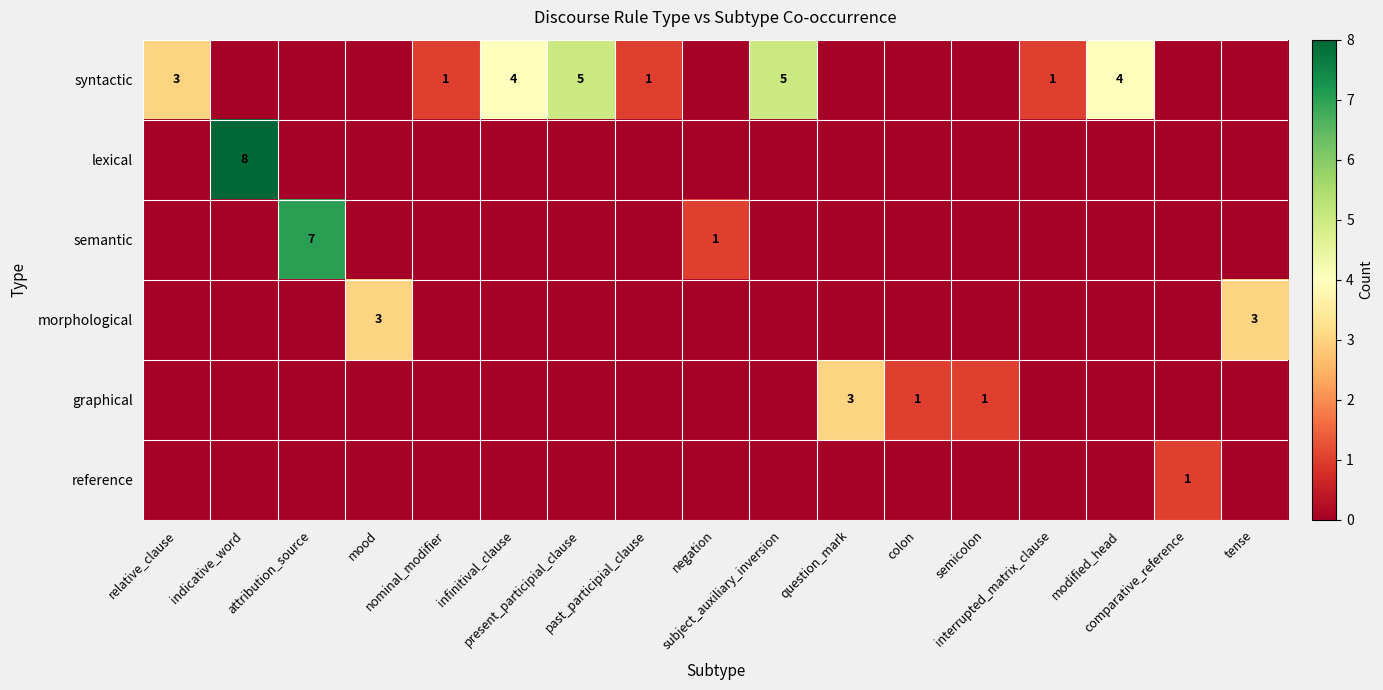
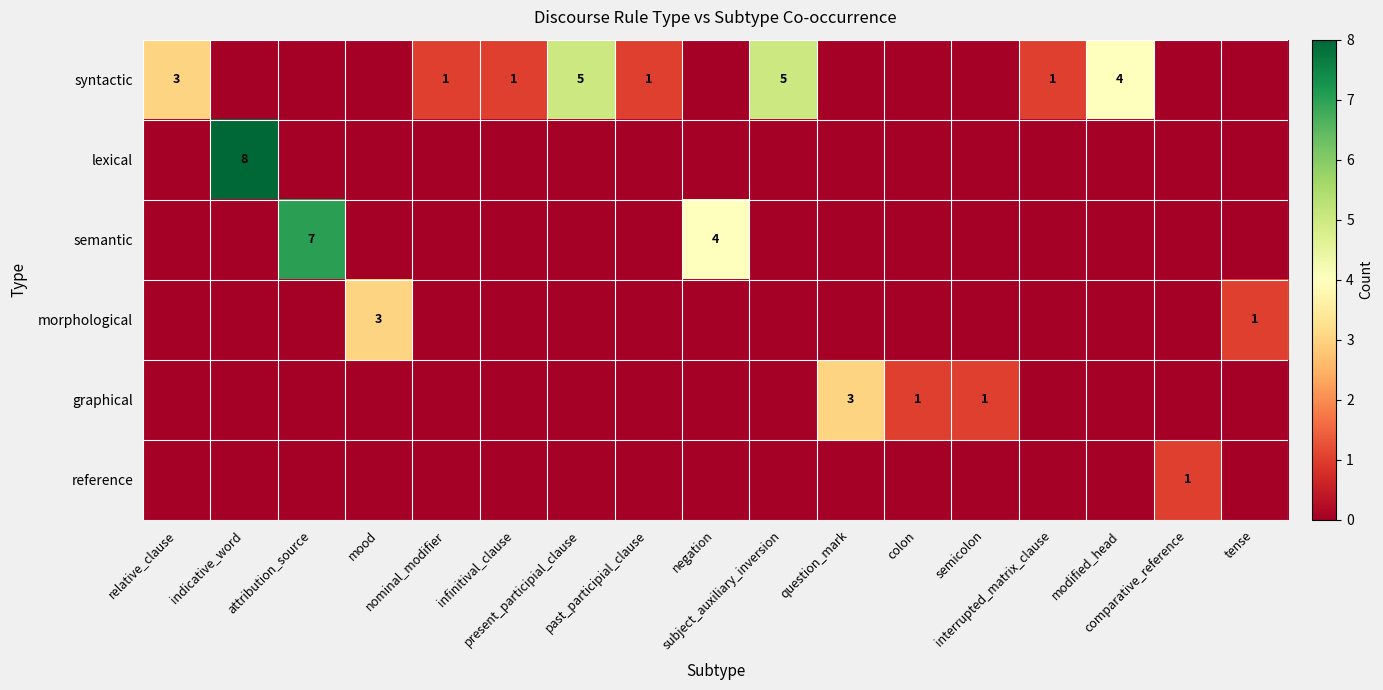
  {
    "syntactic": {
      "relative_clause": 3,
      "nominal_modifier": 1,
-     "infinitival_clause": 4,
+     "infinitival_clause": 1,
      "present_participial_clause": 5,
      "past_participial_clause": 1,
      "subject_auxiliary_inversion": 5,
      "interrupted_matrix_clause": 1,
      "modified_head": 4
    },
    "lexical": {
      "indicative_word": 8
    },
    "semantic": {
      "attribution_source": 7,
-     "negation": 1
+     "negation": 4
    },
    "morphological": {
      "mood": 3,
-     "tense": 3
+     "tense": 1
    },
    "graphical": {
      "question_mark": 3,
      "colon": 1,
      "semicolon": 1
    },
    "reference": {
      "comparative_reference": 1
    }
  }
